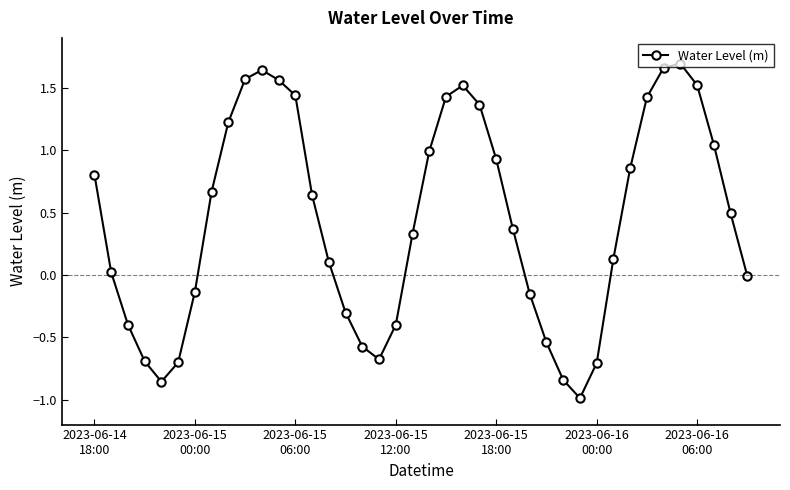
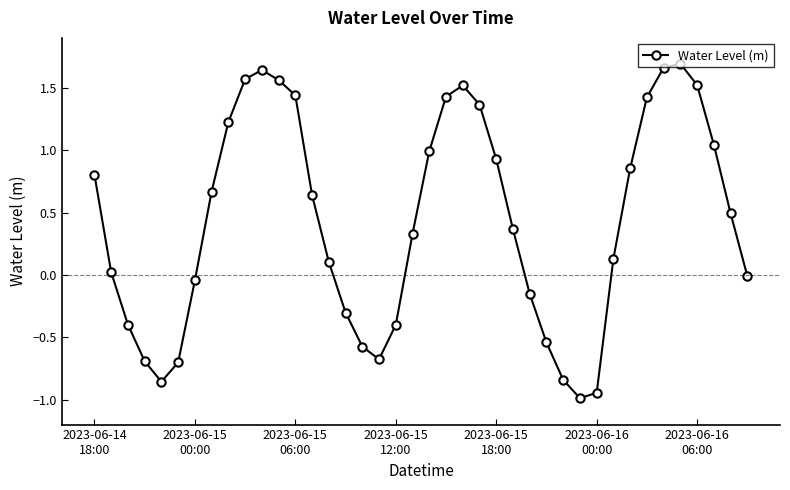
  {
    "2023-06-14 18:00": 0.80,
-   "2023-06-15 00:00": -0.14,
+   "2023-06-15 00:00": -0.04,
    "2023-06-15 06:00": 1.44,
    "2023-06-15 12:00": -0.40,
    "2023-06-15 18:00": 0.93,
-   "2023-06-16 00:00": -0.71,
+   "2023-06-16 00:00": -0.94,
    "2023-06-16 06:00": 1.52
  }
